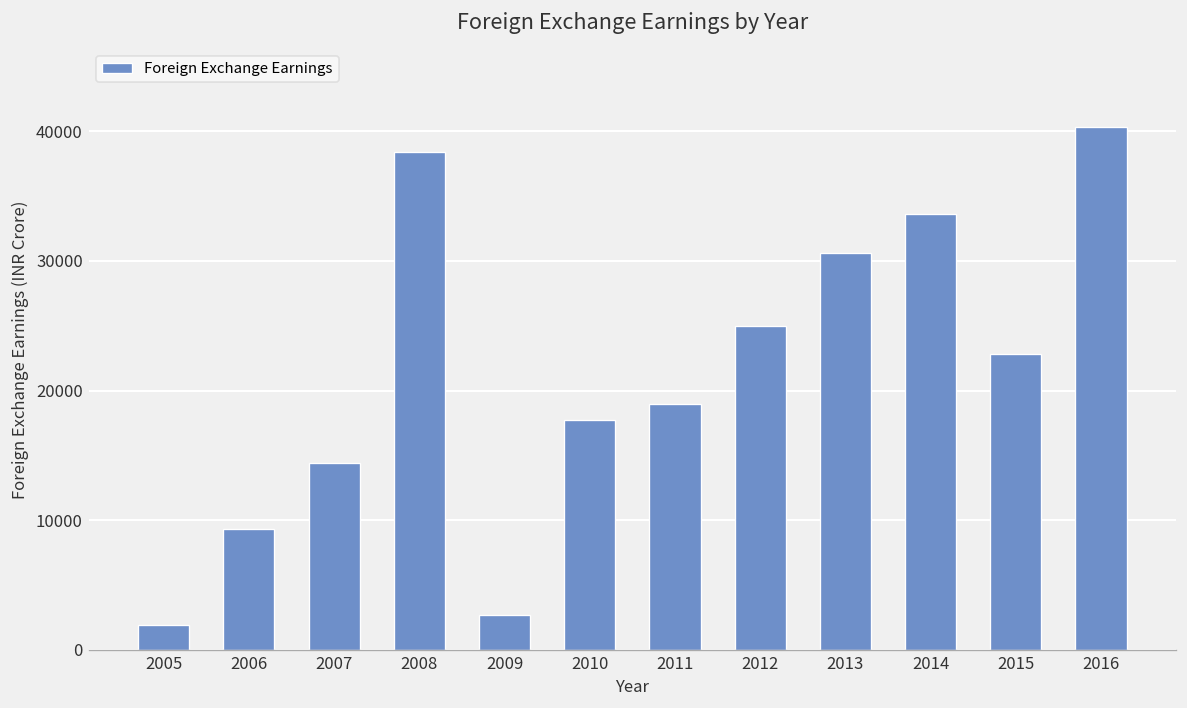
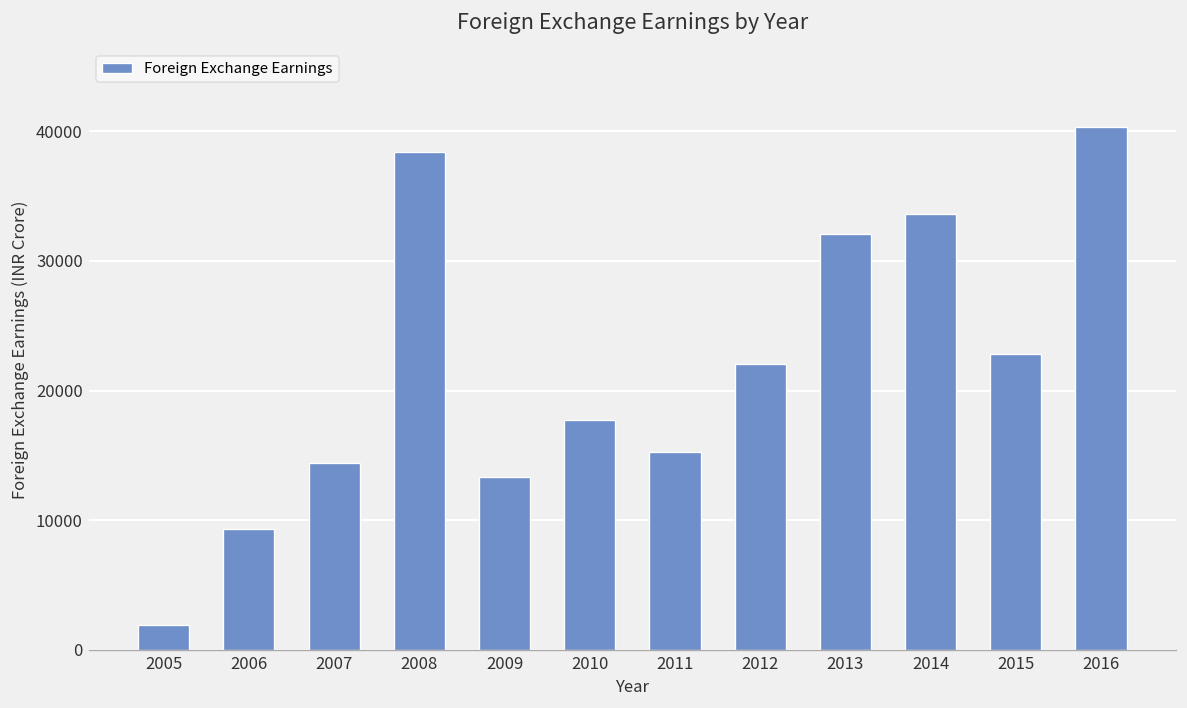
  {
    "2005": 1900,
    "2006": 9400,
    "2007": 14400,
    "2008": 38400,
-   "2009": 2700,
+   "2009": 13300,
    "2010": 17700,
-   "2011": 19000,
-   "2012": 25000,
-   "2013": 30600,
+   "2011": 15300,
+   "2012": 22100,
+   "2013": 32100,
    "2014": 33700,
    "2015": 22800,
    "2016": 40300
  }
